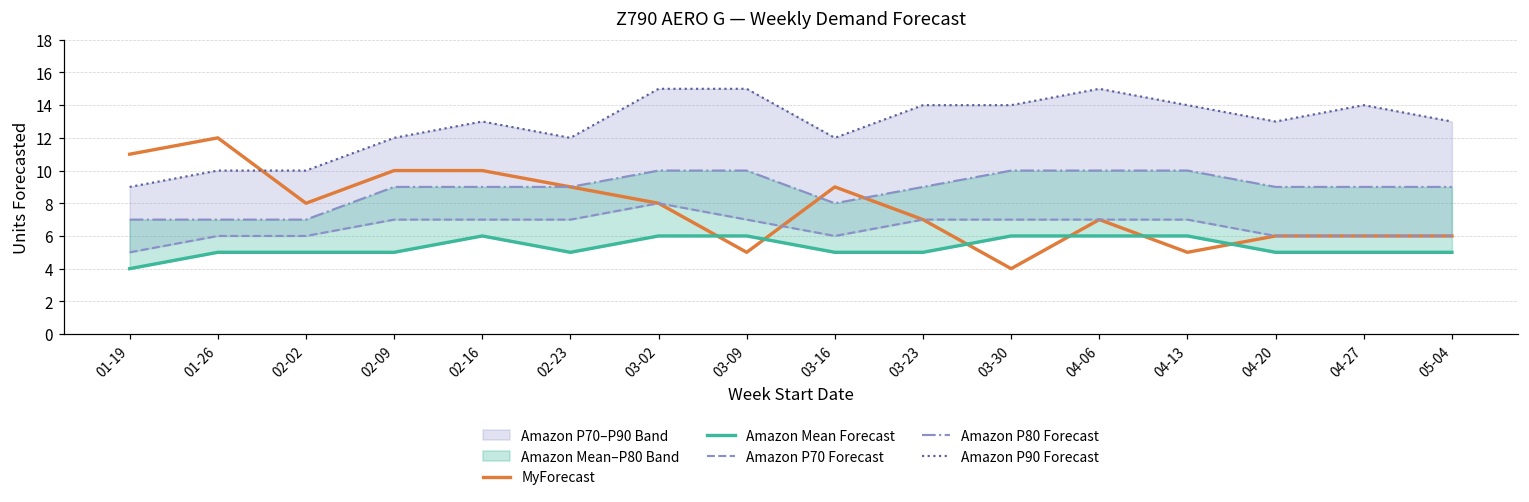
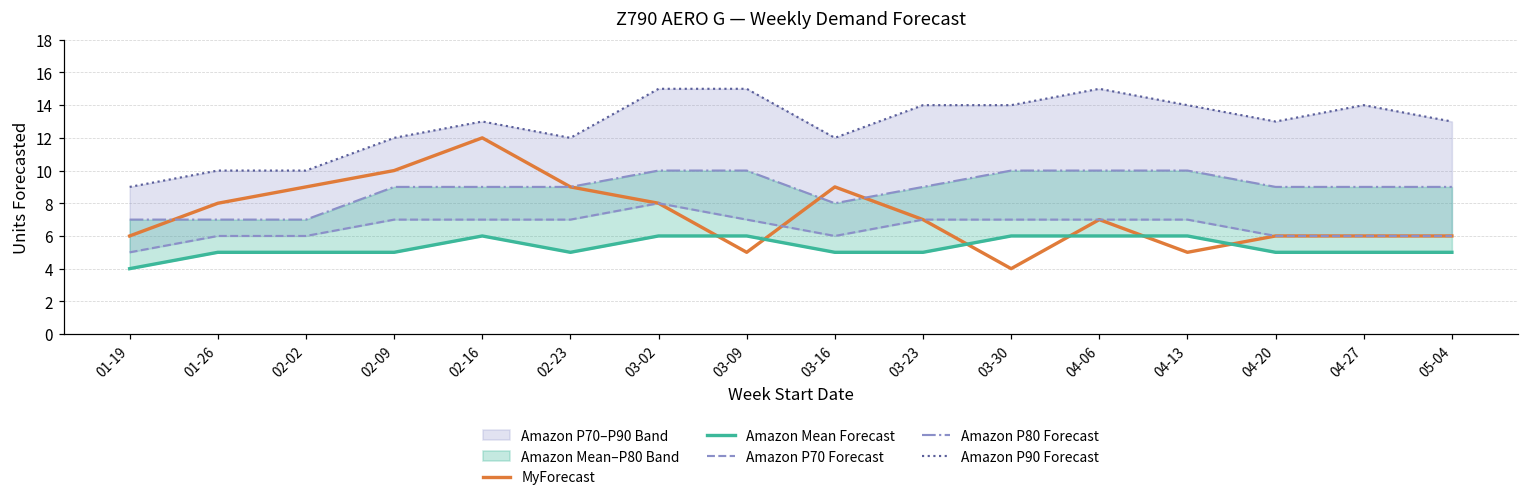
  {
    "MyForecast": {
-     "01-19": 11,
-     "01-26": 12,
-     "02-02": 8,
+     "01-19": 6,
+     "01-26": 8,
+     "02-02": 9,
      "02-09": 10,
-     "02-16": 10,
+     "02-16": 12,
      "03-09": 5,
      "03-16": 9,
      "03-30": 4,
      "04-13": 5
    }
  }
